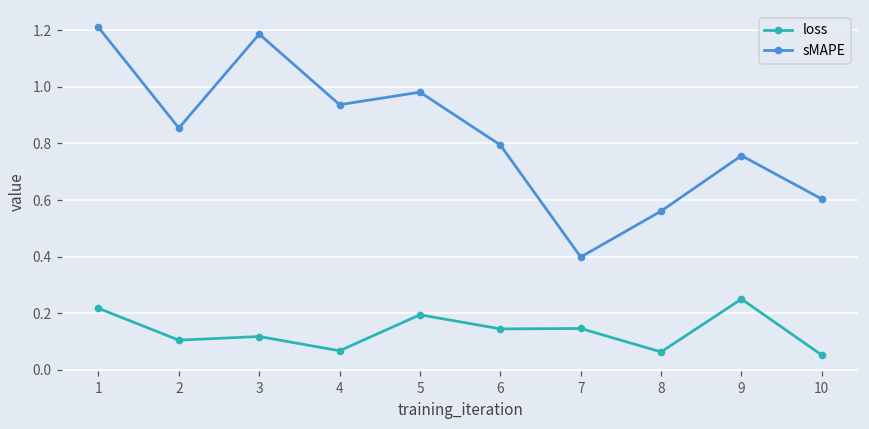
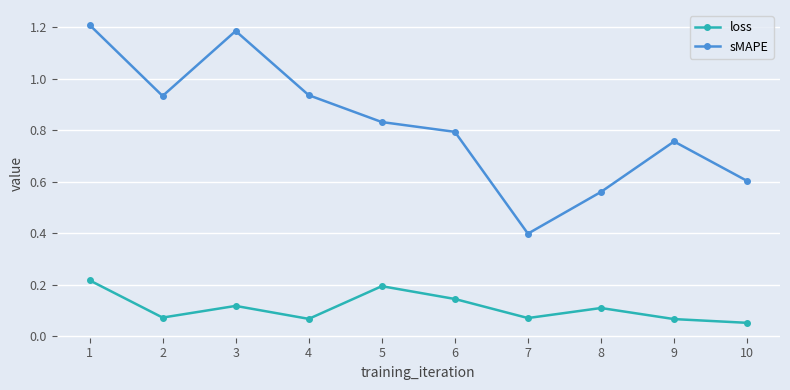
  {
    "loss": {
      "1": 0.22,
-     "2": 0.11,
+     "2": 0.07,
      "3": 0.12,
      "4": 0.07,
      "5": 0.19,
      "6": 0.15,
-     "7": 0.15,
-     "8": 0.06,
-     "9": 0.25,
+     "7": 0.07,
+     "8": 0.11,
+     "9": 0.07,
      "10": 0.05
    },
    "sMAPE": {
      "1": 1.21,
-     "2": 0.85,
+     "2": 0.93,
      "3": 1.19,
      "4": 0.94,
-     "5": 0.98,
+     "5": 0.83,
      "6": 0.79,
      "7": 0.40,
      "8": 0.56,
      "9": 0.76,
      "10": 0.60
    }
  }
